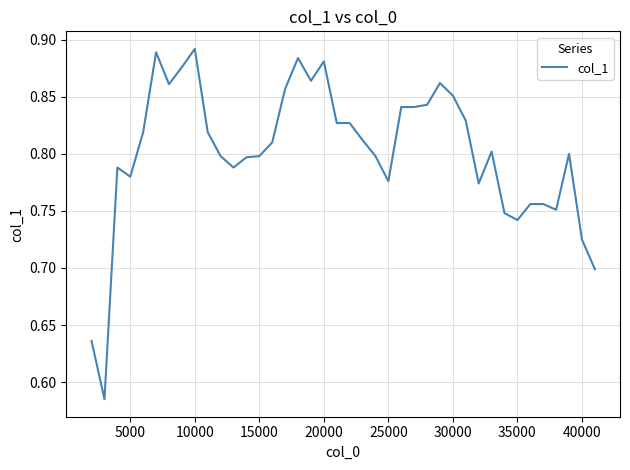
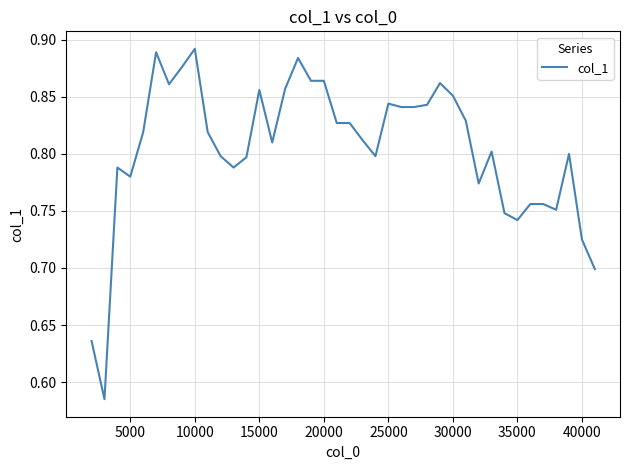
  {
    "5000": 0.780,
    "10000": 0.892,
-   "15000": 0.798,
-   "20000": 0.881,
-   "25000": 0.776,
+   "15000": 0.856,
+   "20000": 0.864,
+   "25000": 0.844,
    "30000": 0.851,
    "35000": 0.742,
    "40000": 0.725
  }
